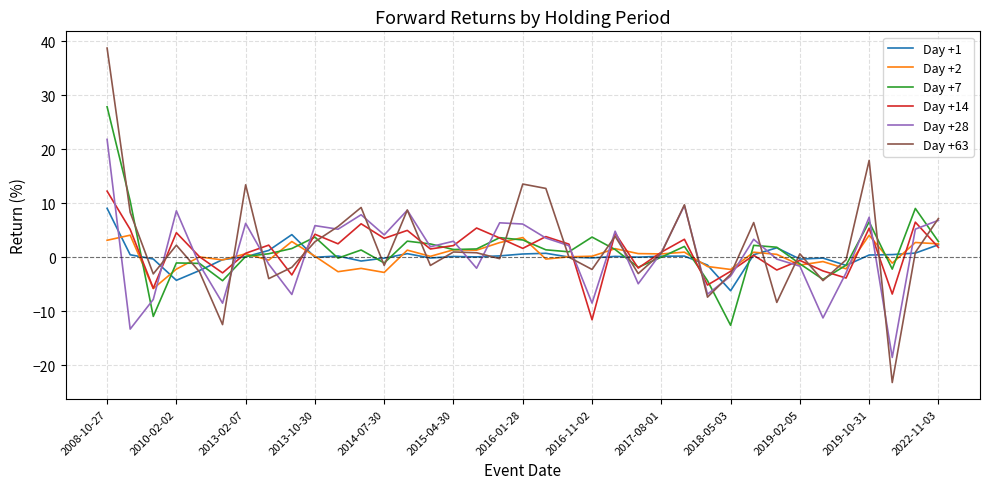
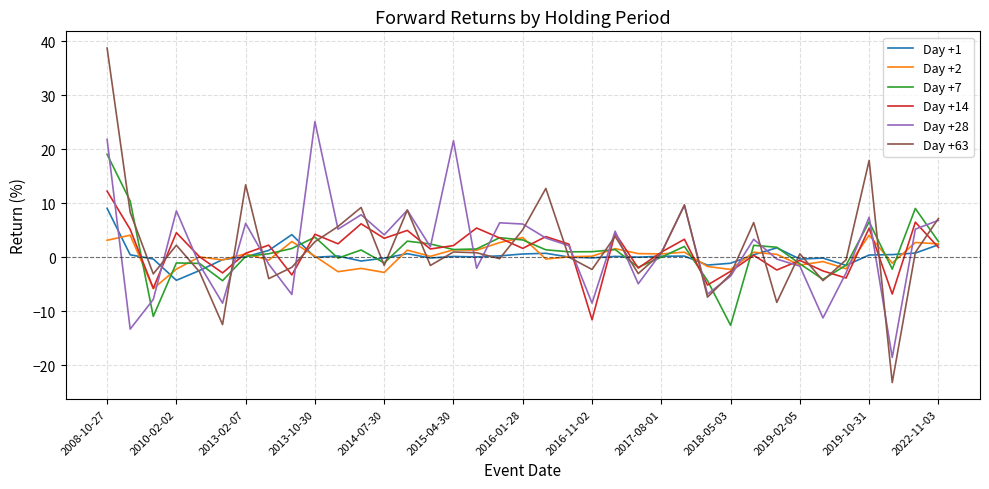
  {
    "Day +1": {
      "2008-10-27": 9,
      "2010-02-02": -4,
      "2014-07-30": 0,
      "2015-04-30": 0,
      "2016-01-28": 1,
-     "2018-05-03": -6,
+     "2018-05-03": -1,
      "2019-10-31": 0
    },
    "Day +2": {
      "2008-10-27": 3,
      "2010-02-02": -2,
      "2014-07-30": -3,
      "2019-10-31": 4
    },
    "Day +7": {
-     "2008-10-27": 28,
+     "2008-10-27": 19,
      "2010-02-02": -1,
      "2013-10-30": 4,
-     "2016-11-02": 4,
+     "2016-11-02": 1,
      "2018-05-03": -13,
      "2019-10-31": 7
    },
    "Day +14": {
      "2008-10-27": 12,
      "2010-02-02": 5,
      "2013-10-30": 4,
      "2014-07-30": 4,
      "2015-04-30": 2,
      "2016-01-28": 2,
      "2016-11-02": -12,
      "2019-10-31": 5,
      "2022-11-03": 2
    },
    "Day +28": {
      "2008-10-27": 22,
      "2010-02-02": 9,
      "2013-02-07": 6,
-     "2013-10-30": 6,
+     "2013-10-30": 25,
      "2014-07-30": 4,
-     "2015-04-30": 3,
+     "2015-04-30": 22,
      "2016-01-28": 6,
      "2016-11-02": -8,
      "2019-10-31": 7
    },
    "Day +63": {
      "2008-10-27": 39,
      "2010-02-02": 2,
      "2013-02-07": 13,
      "2013-10-30": 3,
-     "2016-01-28": 14,
+     "2016-01-28": 5,
      "2016-11-02": -2,
      "2019-02-05": 1,
      "2019-10-31": 18
    }
  }
